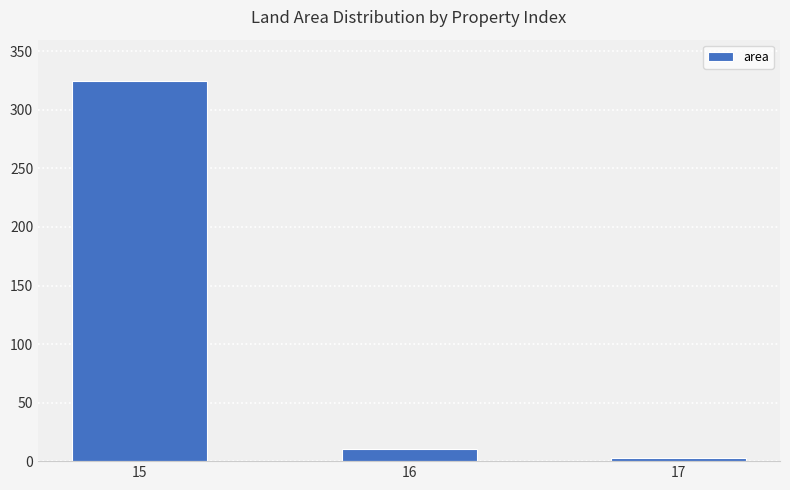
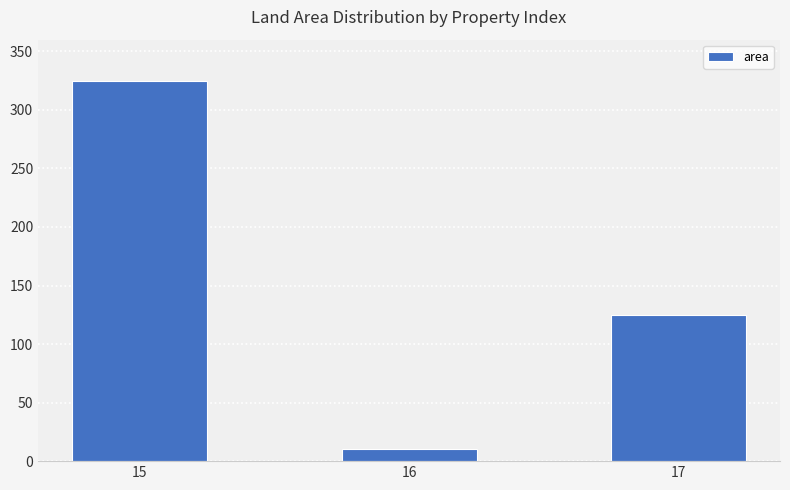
  {
    "15": 325,
    "16": 10,
-   "17": 3
+   "17": 125
  }
